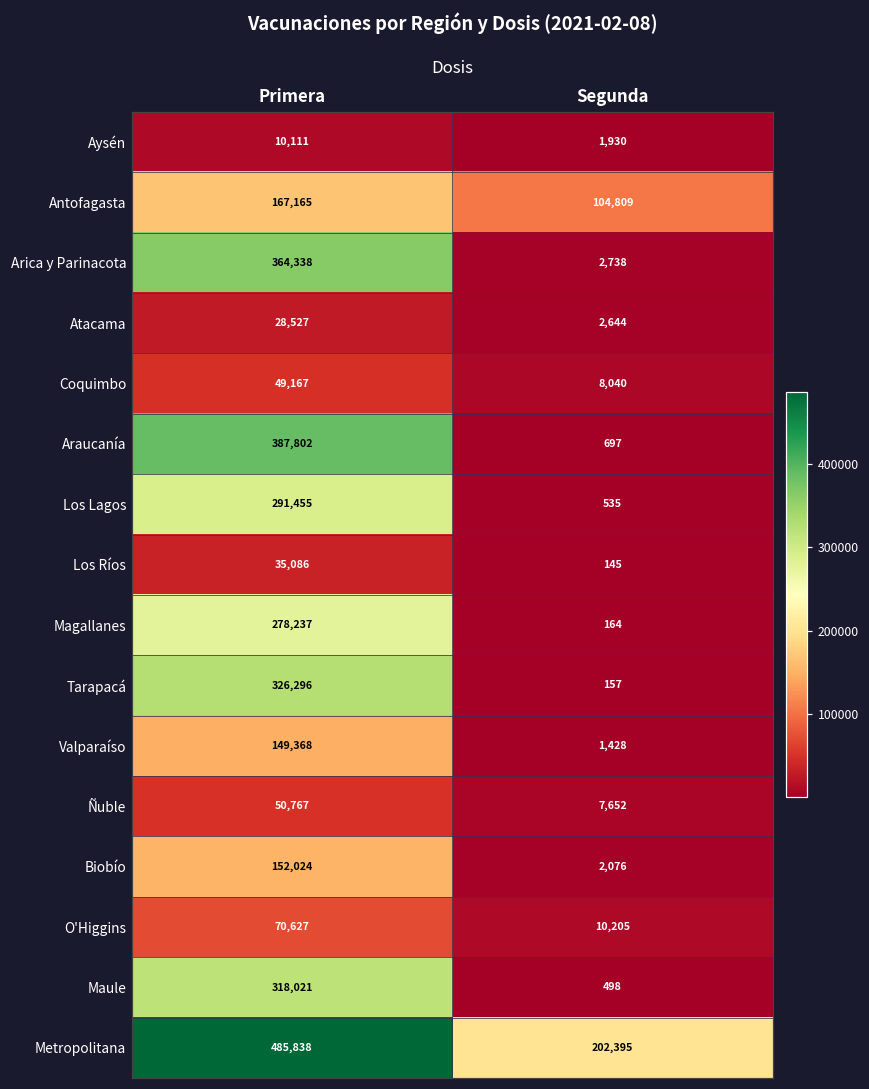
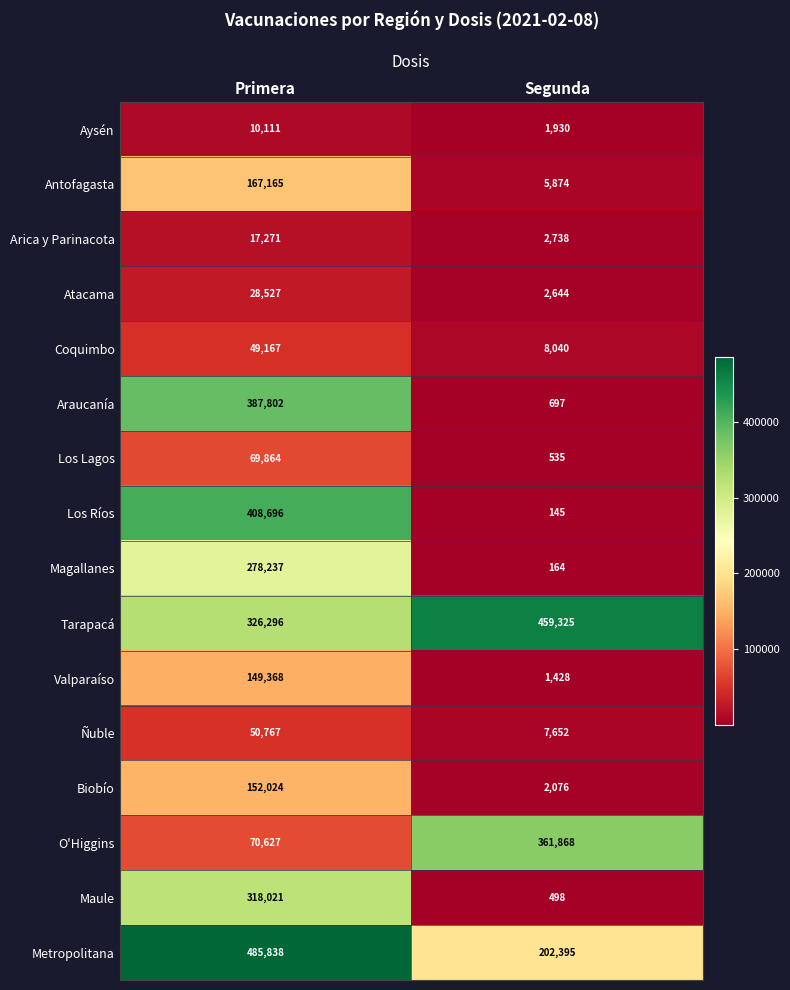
  {
    "Aysén": {
      "Primera": "10,111",
      "Segunda": "1,930"
    },
    "Antofagasta": {
      "Primera": "167,165",
-     "Segunda": "104,809"
+     "Segunda": "5,874"
    },
    "Arica y Parinacota": {
-     "Primera": "364,338",
+     "Primera": "17,271",
      "Segunda": "2,738"
    },
    "Atacama": {
      "Primera": "28,527",
      "Segunda": "2,644"
    },
    "Coquimbo": {
      "Primera": "49,167",
      "Segunda": "8,040"
    },
    "Araucanía": {
      "Primera": "387,802",
      "Segunda": "697"
    },
    "Los Lagos": {
-     "Primera": "291,455",
+     "Primera": "69,864",
      "Segunda": "535"
    },
    "Los Ríos": {
-     "Primera": "35,086",
+     "Primera": "408,696",
      "Segunda": "145"
    },
    "Magallanes": {
      "Primera": "278,237",
      "Segunda": "164"
    },
    "Tarapacá": {
      "Primera": "326,296",
-     "Segunda": "157"
+     "Segunda": "459,325"
    },
    "Valparaíso": {
      "Primera": "149,368",
      "Segunda": "1,428"
    },
    "Ñuble": {
      "Primera": "50,767",
      "Segunda": "7,652"
    },
    "Biobío": {
      "Primera": "152,024",
      "Segunda": "2,076"
    },
    "O'Higgins": {
      "Primera": "70,627",
-     "Segunda": "10,205"
+     "Segunda": "361,868"
    },
    "Maule": {
      "Primera": "318,021",
      "Segunda": "498"
    },
    "Metropolitana": {
      "Primera": "485,838",
      "Segunda": "202,395"
    }
  }
